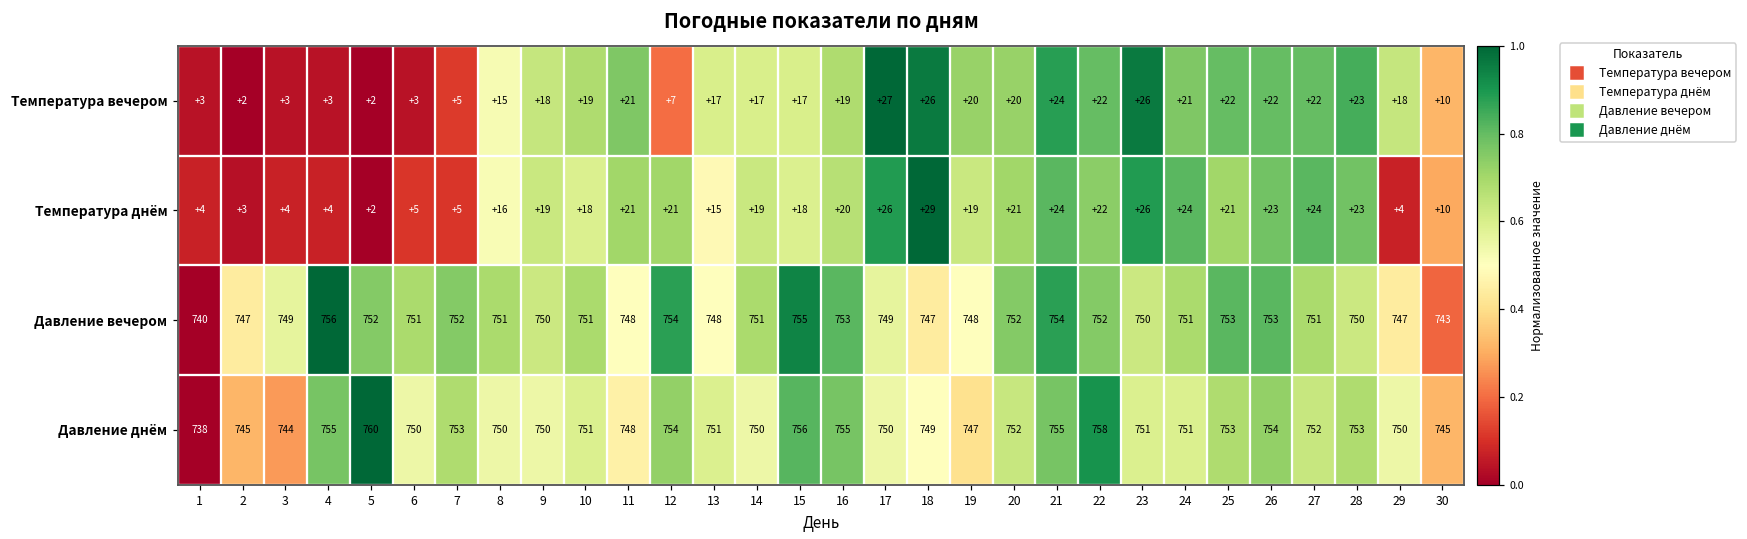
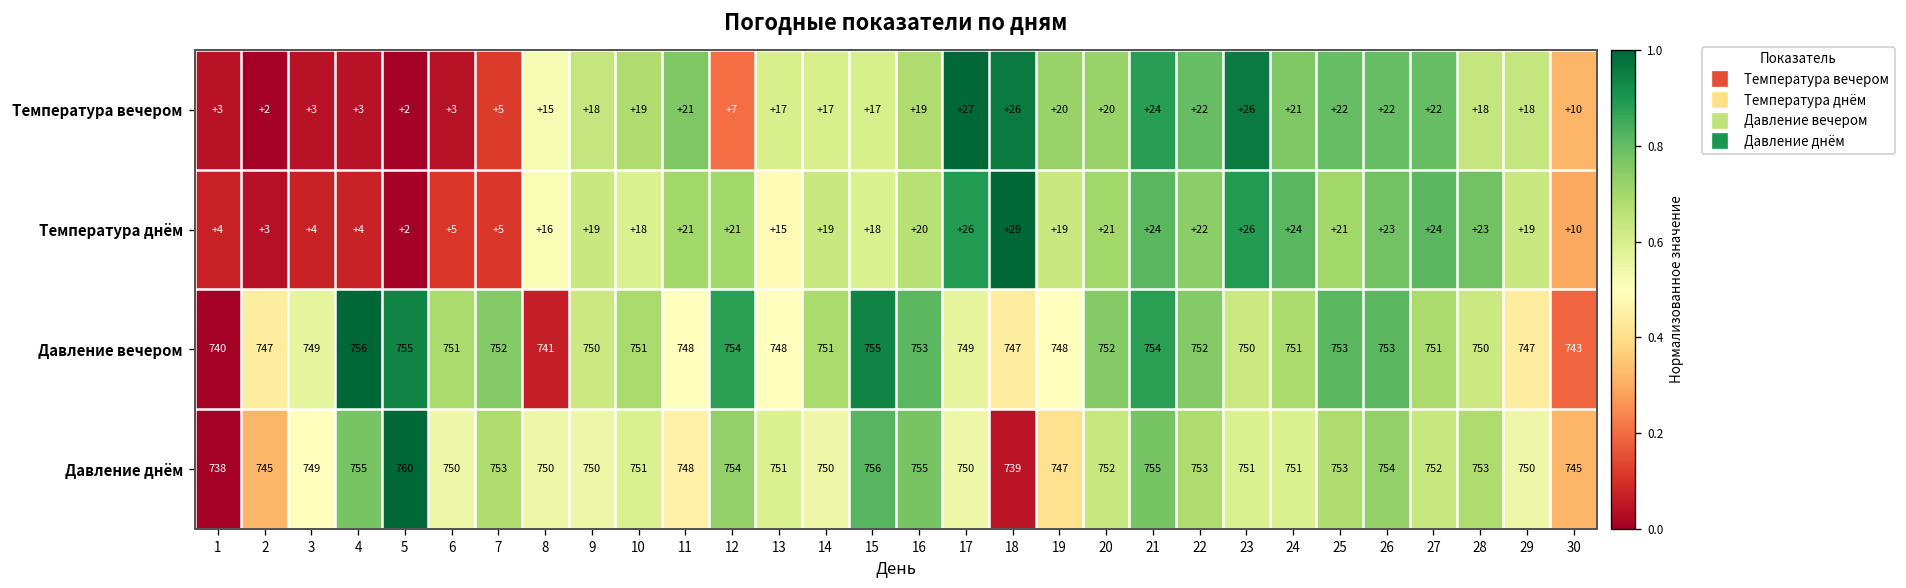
  {
    "Температура вечером": {
      "1": "+3",
      "2": "+2",
      "3": "+3",
      "4": "+3",
      "5": "+2",
      "6": "+3",
      "7": "+5",
      "8": "+15",
      "9": "+18",
      "10": "+19",
      "11": "+21",
      "12": "+7",
      "13": "+17",
      "14": "+17",
      "15": "+17",
      "16": "+19",
      "17": "+27",
      "18": "+26",
      "19": "+20",
      "20": "+20",
      "21": "+24",
      "22": "+22",
      "23": "+26",
      "24": "+21",
      "25": "+22",
      "26": "+22",
      "27": "+22",
-     "28": "+23",
+     "28": "+18",
      "29": "+18",
      "30": "+10"
    },
    "Температура днём": {
      "1": "+4",
      "2": "+3",
      "3": "+4",
      "4": "+4",
      "5": "+2",
      "6": "+5",
      "7": "+5",
      "8": "+16",
      "9": "+19",
      "10": "+18",
      "11": "+21",
      "12": "+21",
      "13": "+15",
      "14": "+19",
      "15": "+18",
      "16": "+20",
      "17": "+26",
      "18": "+29",
      "19": "+19",
      "20": "+21",
      "21": "+24",
      "22": "+22",
      "23": "+26",
      "24": "+24",
      "25": "+21",
      "26": "+23",
      "27": "+24",
      "28": "+23",
-     "29": "+4",
+     "29": "+19",
      "30": "+10"
    },
    "Давление вечером": {
      "1": "740",
      "2": "747",
      "3": "749",
      "4": "756",
-     "5": "752",
+     "5": "755",
      "6": "751",
      "7": "752",
-     "8": "751",
+     "8": "741",
      "9": "750",
      "10": "751",
      "11": "748",
      "12": "754",
      "13": "748",
      "14": "751",
      "15": "755",
      "16": "753",
      "17": "749",
      "18": "747",
      "19": "748",
      "20": "752",
      "21": "754",
      "22": "752",
      "23": "750",
      "24": "751",
      "25": "753",
      "26": "753",
      "27": "751",
      "28": "750",
      "29": "747",
      "30": "743"
    },
    "Давление днём": {
      "1": "738",
      "2": "745",
-     "3": "744",
+     "3": "749",
      "4": "755",
      "5": "760",
      "6": "750",
      "7": "753",
      "8": "750",
      "9": "750",
      "10": "751",
      "11": "748",
      "12": "754",
      "13": "751",
      "14": "750",
      "15": "756",
      "16": "755",
      "17": "750",
-     "18": "749",
+     "18": "739",
      "19": "747",
      "20": "752",
      "21": "755",
-     "22": "758",
+     "22": "753",
      "23": "751",
      "24": "751",
      "25": "753",
      "26": "754",
      "27": "752",
      "28": "753",
      "29": "750",
      "30": "745"
    }
  }
